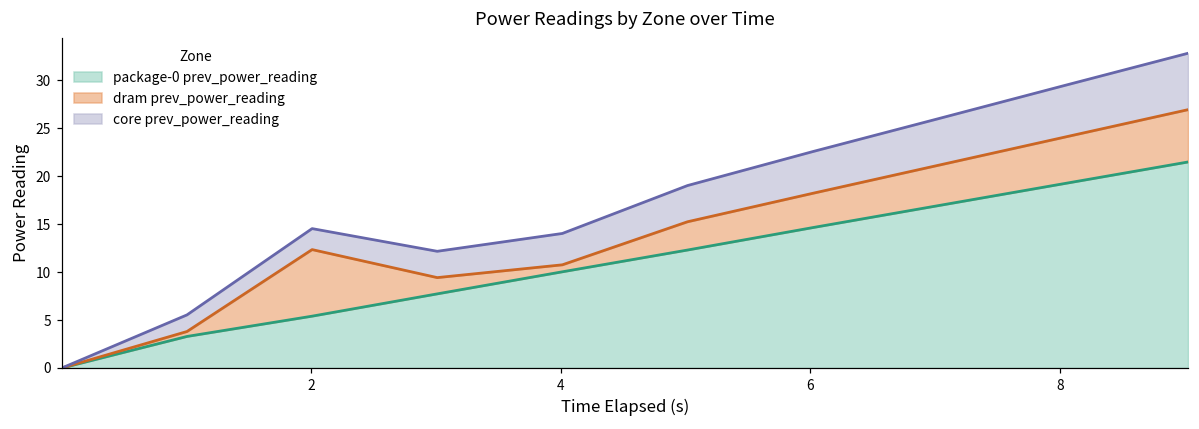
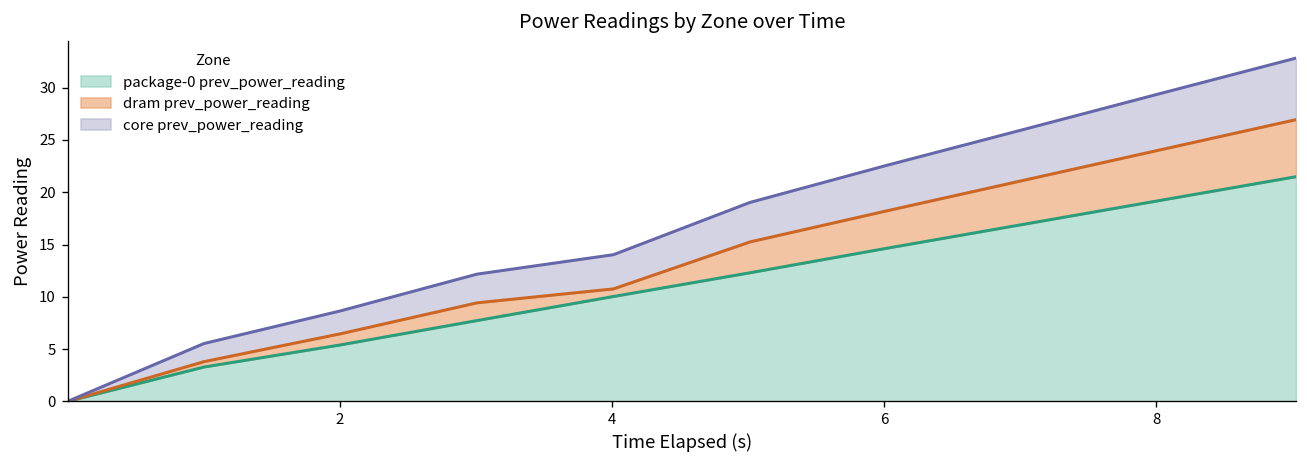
  {
    "dram prev_power_reading": {
-     "2": 7,
+     "2": 1,
      "4": 1,
      "6": 4
    }
  }
